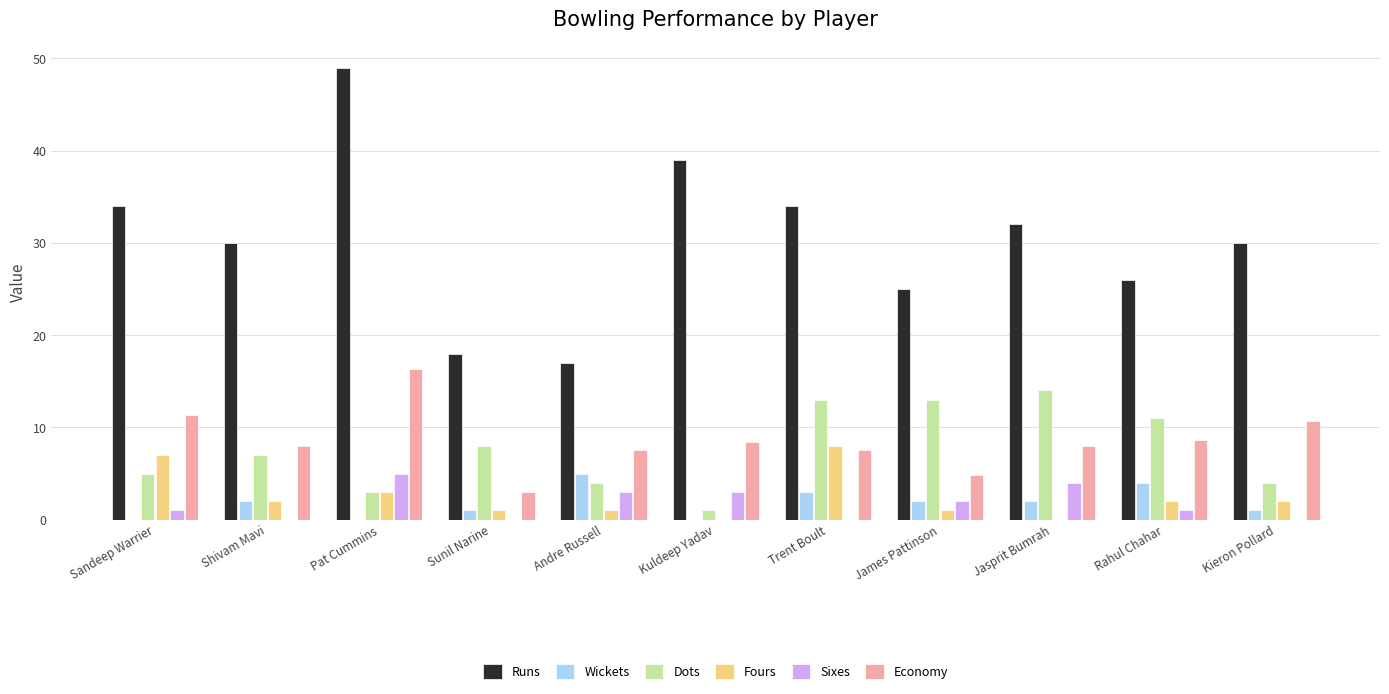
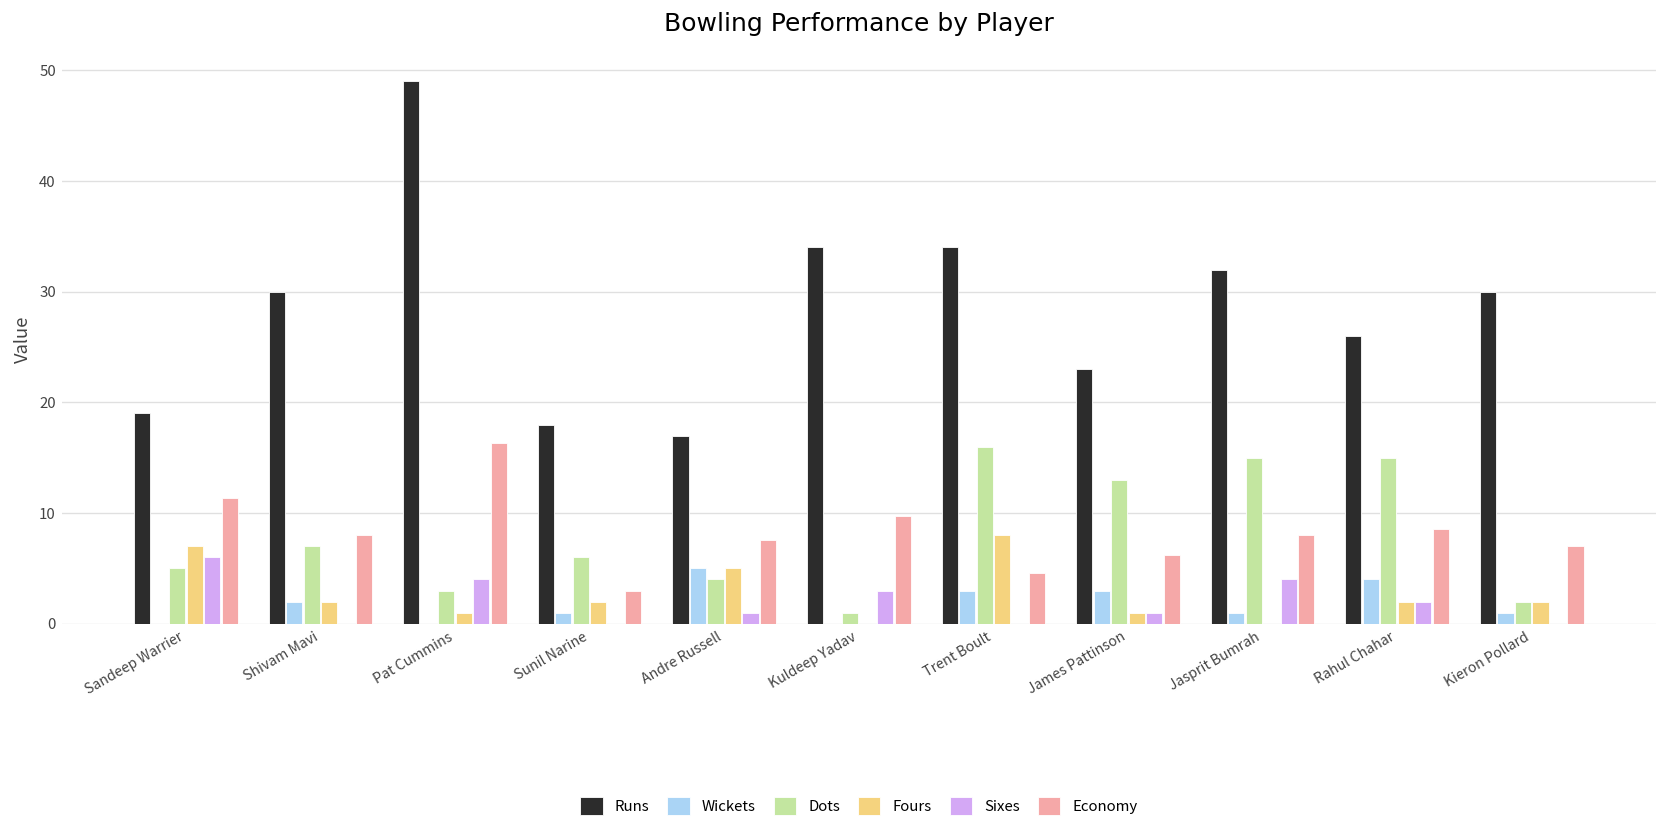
  {
    "Runs": {
-     "Sandeep Warrier": 34,
+     "Sandeep Warrier": 19,
      "Shivam Mavi": 30,
      "Pat Cummins": 49,
      "Sunil Narine": 18,
      "Andre Russell": 17,
-     "Kuldeep Yadav": 39,
+     "Kuldeep Yadav": 34,
      "Trent Boult": 34,
-     "James Pattinson": 25,
+     "James Pattinson": 23,
      "Jasprit Bumrah": 32,
      "Rahul Chahar": 26,
      "Kieron Pollard": 30
    },
    "Wickets": {
      "Sandeep Warrier": 0,
      "Shivam Mavi": 2,
      "Pat Cummins": 0,
      "Sunil Narine": 1,
      "Andre Russell": 5,
      "Kuldeep Yadav": 0,
      "Trent Boult": 3,
-     "James Pattinson": 2,
-     "Jasprit Bumrah": 2,
+     "James Pattinson": 3,
+     "Jasprit Bumrah": 1,
      "Rahul Chahar": 4,
      "Kieron Pollard": 1
    },
    "Dots": {
      "Sandeep Warrier": 5,
      "Shivam Mavi": 7,
      "Pat Cummins": 3,
-     "Sunil Narine": 8,
+     "Sunil Narine": 6,
      "Andre Russell": 4,
      "Kuldeep Yadav": 1,
-     "Trent Boult": 13,
+     "Trent Boult": 16,
      "James Pattinson": 13,
-     "Jasprit Bumrah": 14,
-     "Rahul Chahar": 11,
-     "Kieron Pollard": 4
+     "Jasprit Bumrah": 15,
+     "Rahul Chahar": 15,
+     "Kieron Pollard": 2
    },
    "Fours": {
      "Sandeep Warrier": 7,
      "Shivam Mavi": 2,
-     "Pat Cummins": 3,
-     "Sunil Narine": 1,
-     "Andre Russell": 1,
+     "Pat Cummins": 1,
+     "Sunil Narine": 2,
+     "Andre Russell": 5,
      "Kuldeep Yadav": 0,
      "Trent Boult": 8,
      "James Pattinson": 1,
      "Jasprit Bumrah": 0,
      "Rahul Chahar": 2,
      "Kieron Pollard": 2
    },
    "Sixes": {
-     "Sandeep Warrier": 1,
+     "Sandeep Warrier": 6,
      "Shivam Mavi": 0,
-     "Pat Cummins": 5,
+     "Pat Cummins": 4,
      "Sunil Narine": 0,
-     "Andre Russell": 3,
+     "Andre Russell": 1,
      "Kuldeep Yadav": 3,
      "Trent Boult": 0,
-     "James Pattinson": 2,
+     "James Pattinson": 1,
      "Jasprit Bumrah": 4,
-     "Rahul Chahar": 1,
+     "Rahul Chahar": 2,
      "Kieron Pollard": 0
    },
    "Economy": {
      "Sandeep Warrier": 11,
      "Shivam Mavi": 8,
      "Pat Cummins": 16,
      "Sunil Narine": 3,
      "Andre Russell": 8,
-     "Kuldeep Yadav": 8,
-     "Trent Boult": 8,
-     "James Pattinson": 5,
+     "Kuldeep Yadav": 10,
+     "Trent Boult": 5,
+     "James Pattinson": 6,
      "Jasprit Bumrah": 8,
      "Rahul Chahar": 9,
-     "Kieron Pollard": 11
+     "Kieron Pollard": 7
    }
  }
